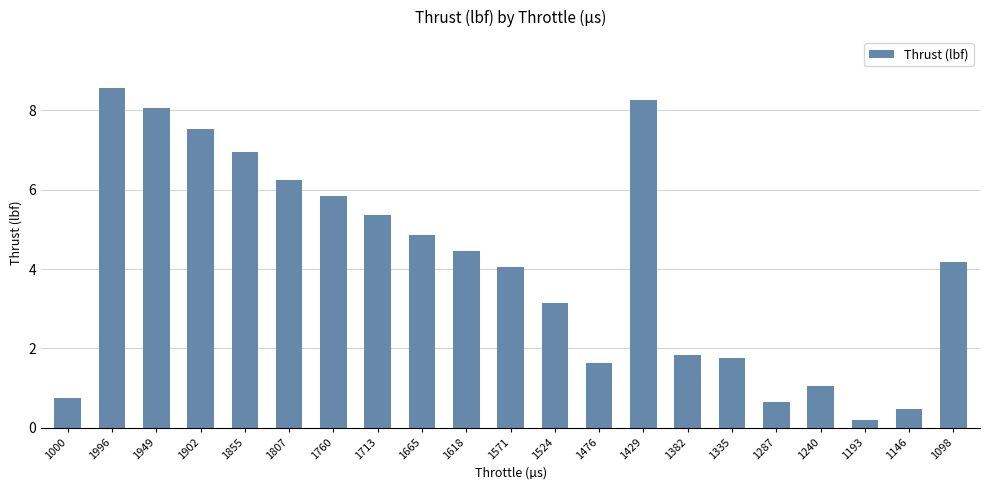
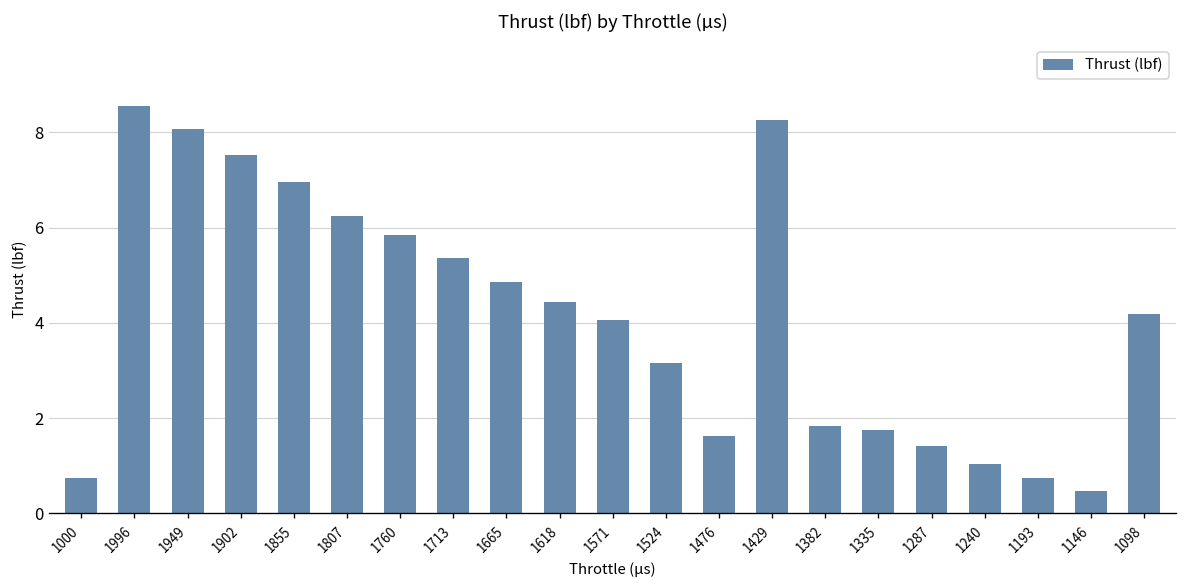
  {
    "1000": 0.7,
    "1996": 8.6,
    "1949": 8.1,
    "1902": 7.5,
    "1855": 7.0,
    "1807": 6.2,
    "1760": 5.8,
    "1713": 5.4,
    "1665": 4.9,
    "1618": 4.4,
    "1571": 4.1,
    "1524": 3.1,
    "1476": 1.6,
    "1429": 8.3,
    "1382": 1.8,
    "1335": 1.7,
-   "1287": 0.7,
+   "1287": 1.4,
    "1240": 1.0,
-   "1193": 0.2,
+   "1193": 0.7,
    "1146": 0.5,
    "1098": 4.2
  }
